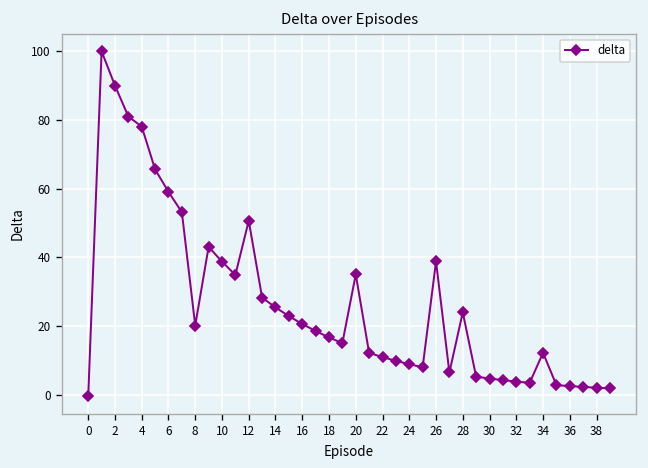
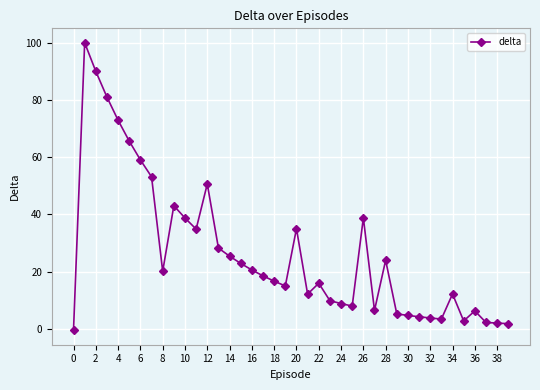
  {
    "0": -1,
    "2": 90,
-   "4": 78,
+   "4": 73,
    "6": 59,
    "8": 20,
    "10": 39,
    "12": 51,
    "14": 25,
    "16": 21,
    "18": 17,
    "20": 35,
-   "22": 11,
+   "22": 16,
    "24": 9,
    "26": 39,
    "28": 24,
    "30": 5,
    "32": 4,
    "34": 12,
-   "36": 3,
+   "36": 6,
    "38": 2
  }
